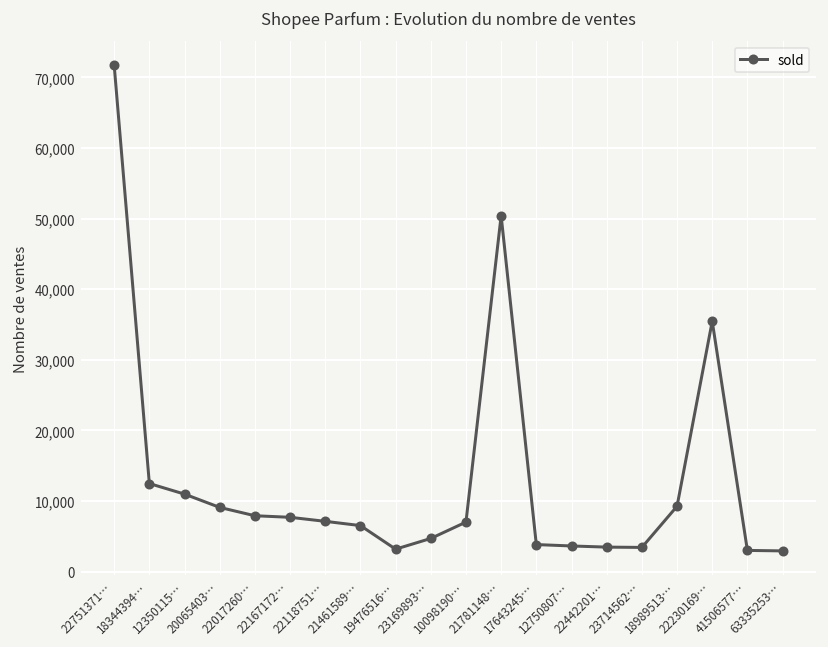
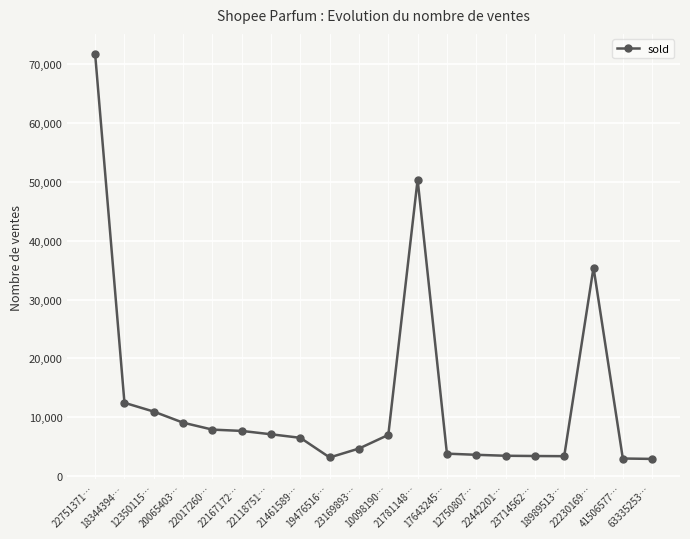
  {
    "22751371…": "72,000",
    "18344394…": "12,000",
    "12350115…": "11,000",
    "20065403…": "9,000",
    "22017260…": "8,000",
    "22167172…": "8,000",
    "22118751…": "7,000",
    "21461589…": "7,000",
    "19476516…": "3,000",
    "23169893…": "5,000",
    "10098190…": "7,000",
    "21781148…": "50,000",
    "17643245…": "4,000",
    "12750807…": "4,000",
    "22442201…": "3,000",
    "23714562…": "3,000",
-   "18989513…": "9,000",
+   "18989513…": "3,000",
    "22230169…": "35,000",
    "41506577…": "3,000",
    "63335253…": "3,000"
  }
